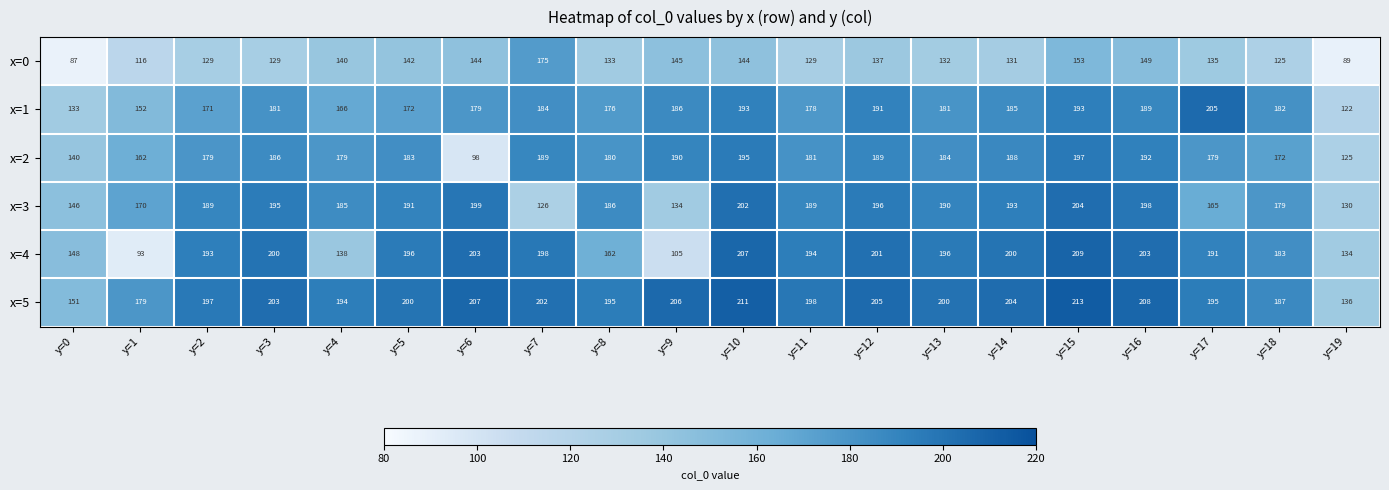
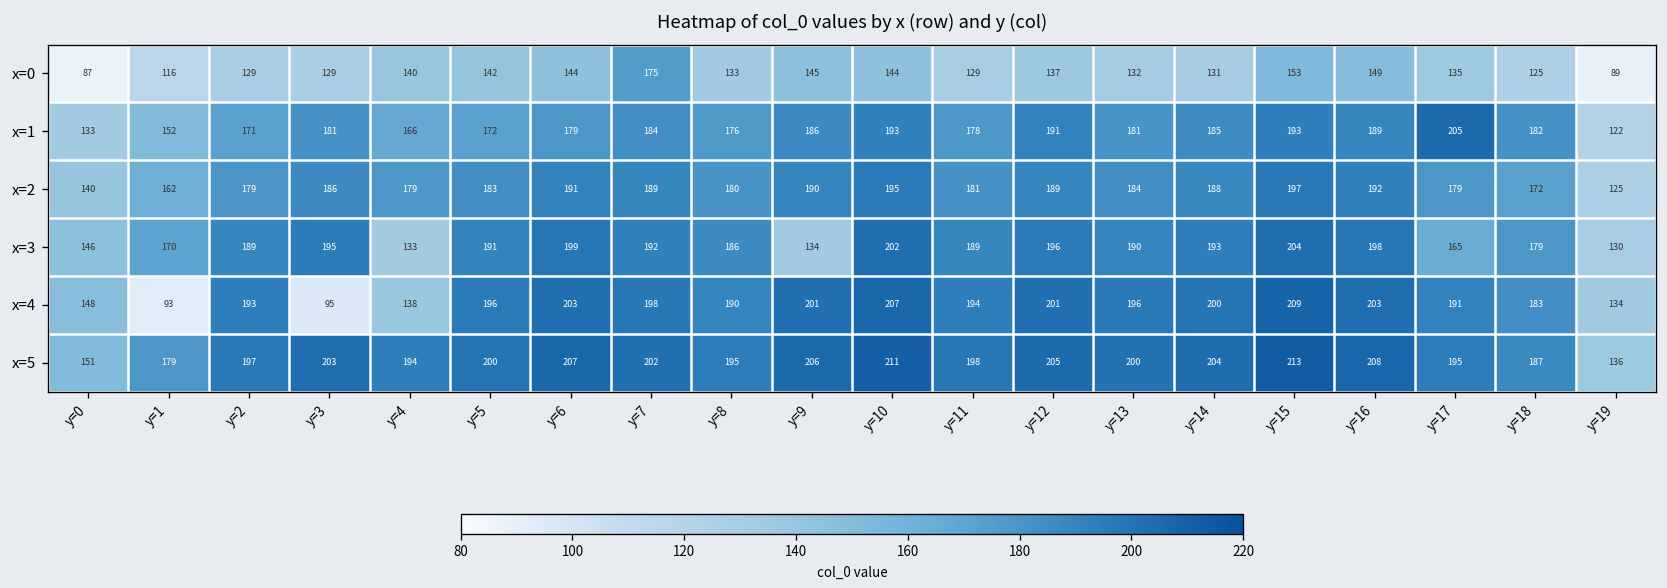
  {
    "x=0": {
      "y=0": 87,
      "y=1": 116,
      "y=2": 129,
      "y=3": 129,
      "y=4": 140,
      "y=5": 142,
      "y=6": 144,
      "y=7": 175,
      "y=8": 133,
      "y=9": 145,
      "y=10": 144,
      "y=11": 129,
      "y=12": 137,
      "y=13": 132,
      "y=14": 131,
      "y=15": 153,
      "y=16": 149,
      "y=17": 135,
      "y=18": 125,
      "y=19": 89
    },
    "x=1": {
      "y=0": 133,
      "y=1": 152,
      "y=2": 171,
      "y=3": 181,
      "y=4": 166,
      "y=5": 172,
      "y=6": 179,
      "y=7": 184,
      "y=8": 176,
      "y=9": 186,
      "y=10": 193,
      "y=11": 178,
      "y=12": 191,
      "y=13": 181,
      "y=14": 185,
      "y=15": 193,
      "y=16": 189,
      "y=17": 205,
      "y=18": 182,
      "y=19": 122
    },
    "x=2": {
      "y=0": 140,
      "y=1": 162,
      "y=2": 179,
      "y=3": 186,
      "y=4": 179,
      "y=5": 183,
-     "y=6": 98,
+     "y=6": 191,
      "y=7": 189,
      "y=8": 180,
      "y=9": 190,
      "y=10": 195,
      "y=11": 181,
      "y=12": 189,
      "y=13": 184,
      "y=14": 188,
      "y=15": 197,
      "y=16": 192,
      "y=17": 179,
      "y=18": 172,
      "y=19": 125
    },
    "x=3": {
      "y=0": 146,
      "y=1": 170,
      "y=2": 189,
      "y=3": 195,
-     "y=4": 185,
+     "y=4": 133,
      "y=5": 191,
      "y=6": 199,
-     "y=7": 126,
+     "y=7": 192,
      "y=8": 186,
      "y=9": 134,
      "y=10": 202,
      "y=11": 189,
      "y=12": 196,
      "y=13": 190,
      "y=14": 193,
      "y=15": 204,
      "y=16": 198,
      "y=17": 165,
      "y=18": 179,
      "y=19": 130
    },
    "x=4": {
      "y=0": 148,
      "y=1": 93,
      "y=2": 193,
-     "y=3": 200,
+     "y=3": 95,
      "y=4": 138,
      "y=5": 196,
      "y=6": 203,
      "y=7": 198,
-     "y=8": 162,
-     "y=9": 105,
+     "y=8": 190,
+     "y=9": 201,
      "y=10": 207,
      "y=11": 194,
      "y=12": 201,
      "y=13": 196,
      "y=14": 200,
      "y=15": 209,
      "y=16": 203,
      "y=17": 191,
      "y=18": 183,
      "y=19": 134
    },
    "x=5": {
      "y=0": 151,
      "y=1": 179,
      "y=2": 197,
      "y=3": 203,
      "y=4": 194,
      "y=5": 200,
      "y=6": 207,
      "y=7": 202,
      "y=8": 195,
      "y=9": 206,
      "y=10": 211,
      "y=11": 198,
      "y=12": 205,
      "y=13": 200,
      "y=14": 204,
      "y=15": 213,
      "y=16": 208,
      "y=17": 195,
      "y=18": 187,
      "y=19": 136
    }
  }
